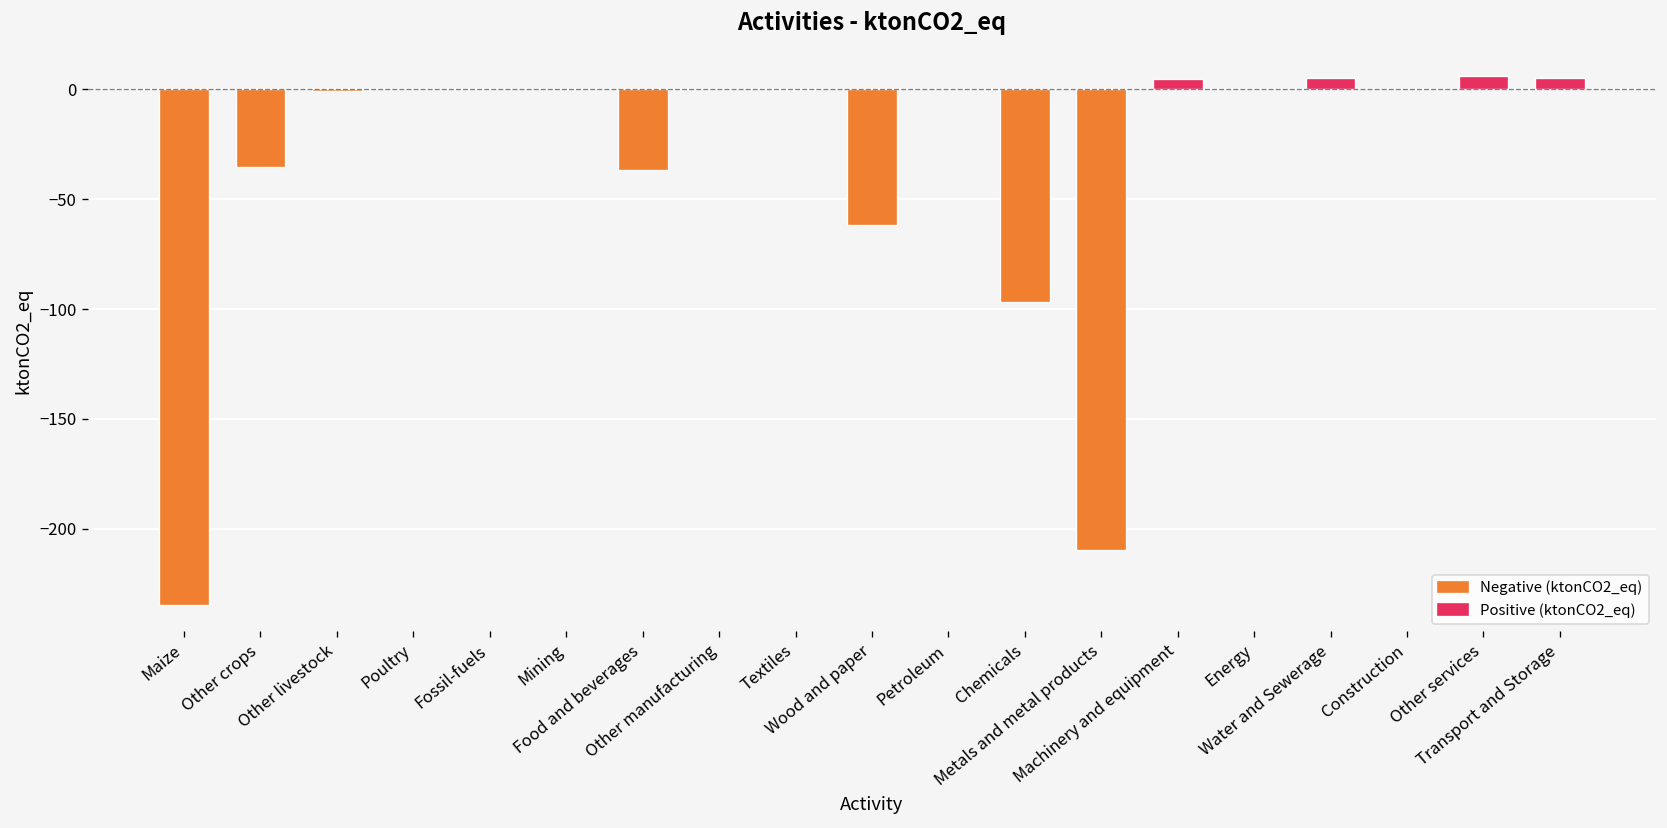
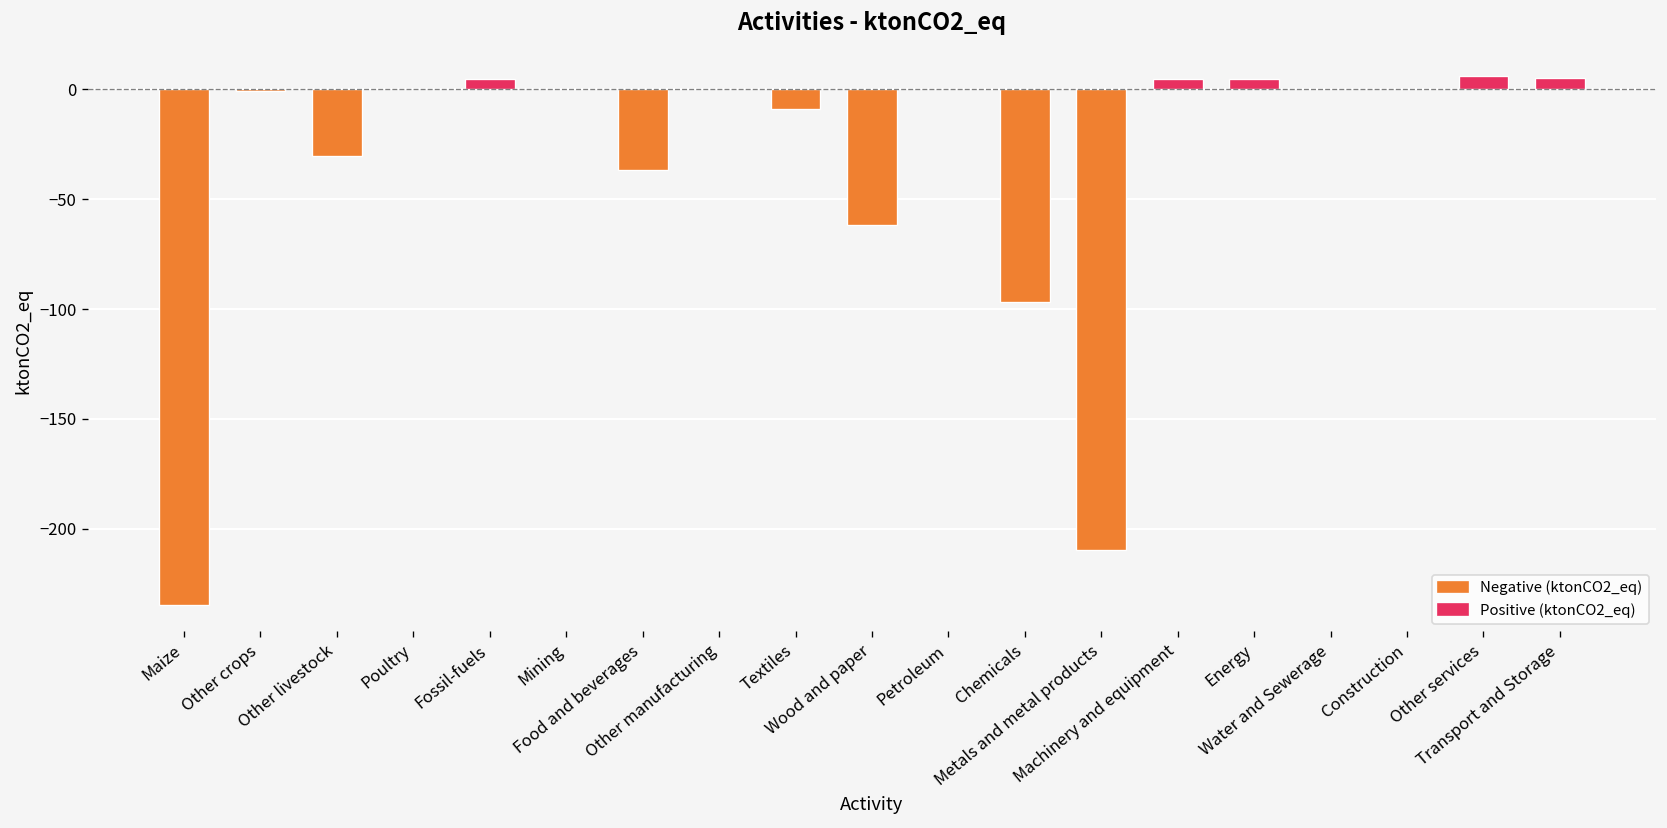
  {
    "Maize": -235,
-   "Other crops": -36,
-   "Other livestock": -1,
-   "Fossil-fuels": 0,
+   "Other crops": -1,
+   "Other livestock": -30,
+   "Fossil-fuels": 5,
    "Food and beverages": -37,
-   "Textiles": 0,
+   "Textiles": -9,
    "Wood and paper": -62,
    "Chemicals": -97,
    "Metals and metal products": -209,
    "Machinery and equipment": 5,
-   "Energy": 0,
-   "Water and Sewerage": 5,
+   "Energy": 5,
+   "Water and Sewerage": 0,
    "Other services": 6,
    "Transport and Storage": 5
  }
